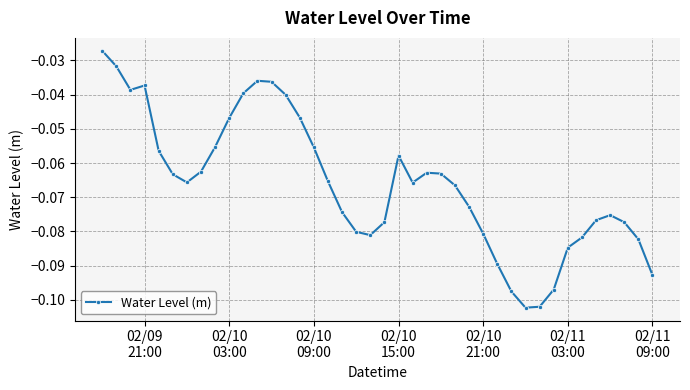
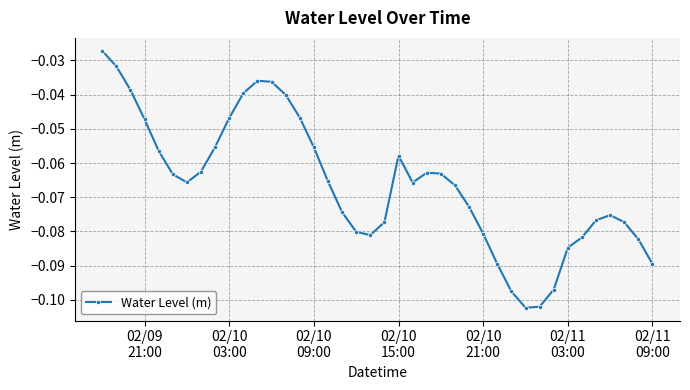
  {
-   "02/09 21:00": -0.037,
+   "02/09 21:00": -0.047,
    "02/10 03:00": -0.047,
    "02/10 09:00": -0.055,
    "02/10 15:00": -0.058,
    "02/10 21:00": -0.081,
    "02/11 03:00": -0.085,
-   "02/11 09:00": -0.093
+   "02/11 09:00": -0.089
  }
